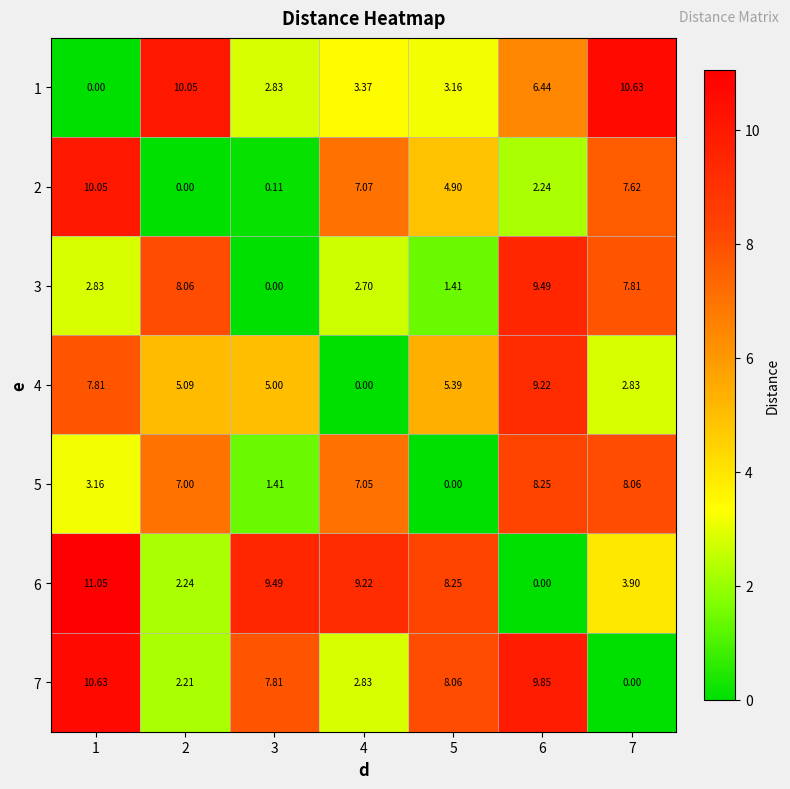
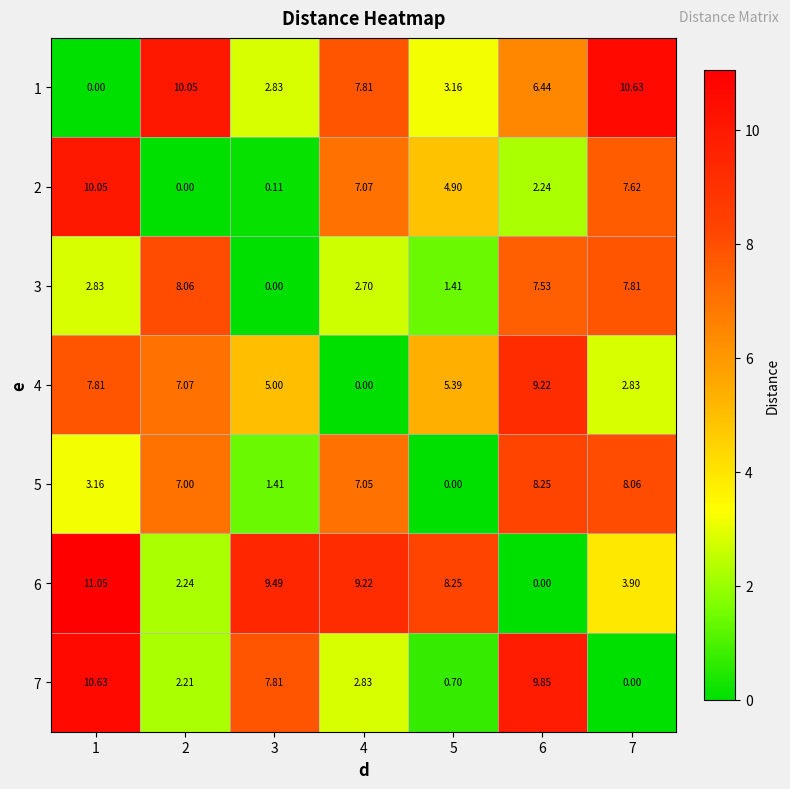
  {
    "1": {
      "1": 0.00,
      "2": 10.05,
      "3": 2.83,
-     "4": 3.37,
+     "4": 7.81,
      "5": 3.16,
      "6": 6.44,
      "7": 10.63
    },
    "2": {
      "1": 10.05,
      "2": 0.00,
      "3": 0.11,
      "4": 7.07,
      "5": 4.90,
      "6": 2.24,
      "7": 7.62
    },
    "3": {
      "1": 2.83,
      "2": 8.06,
      "3": 0.00,
      "4": 2.70,
      "5": 1.41,
-     "6": 9.49,
+     "6": 7.53,
      "7": 7.81
    },
    "4": {
      "1": 7.81,
-     "2": 5.09,
+     "2": 7.07,
      "3": 5.00,
      "4": 0.00,
      "5": 5.39,
      "6": 9.22,
      "7": 2.83
    },
    "5": {
      "1": 3.16,
      "2": 7.00,
      "3": 1.41,
      "4": 7.05,
      "5": 0.00,
      "6": 8.25,
      "7": 8.06
    },
    "6": {
      "1": 11.05,
      "2": 2.24,
      "3": 9.49,
      "4": 9.22,
      "5": 8.25,
      "6": 0.00,
      "7": 3.90
    },
    "7": {
      "1": 10.63,
      "2": 2.21,
      "3": 7.81,
      "4": 2.83,
-     "5": 8.06,
+     "5": 0.70,
      "6": 9.85,
      "7": 0.00
    }
  }
